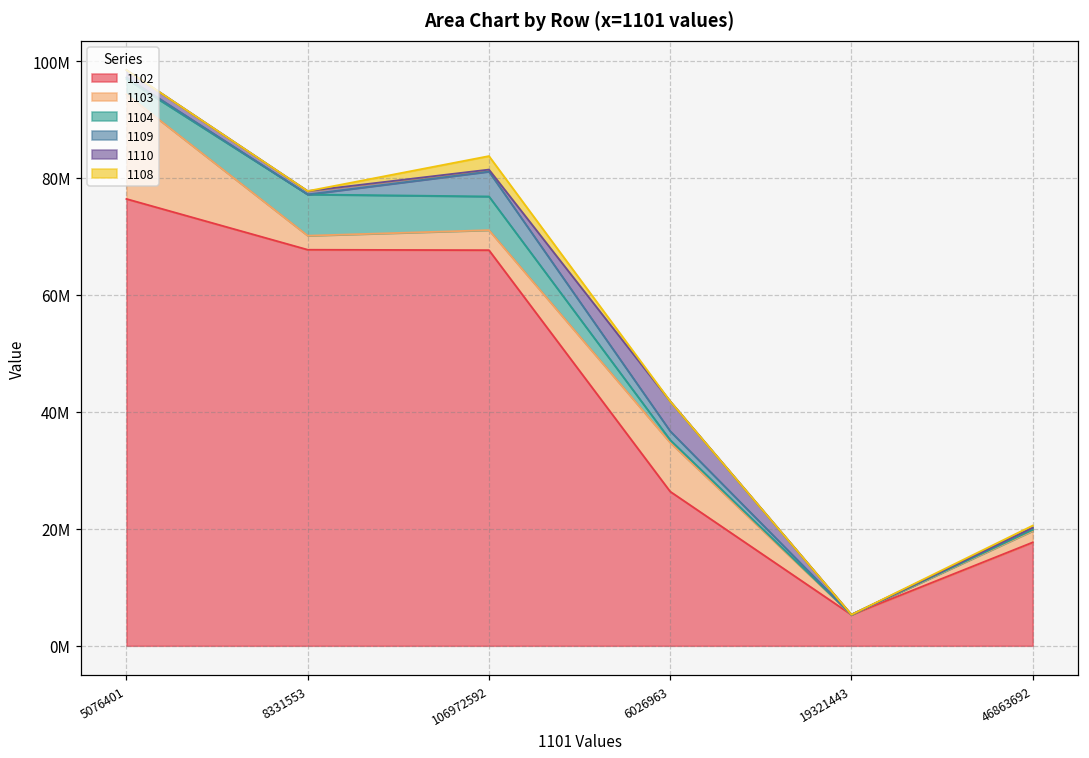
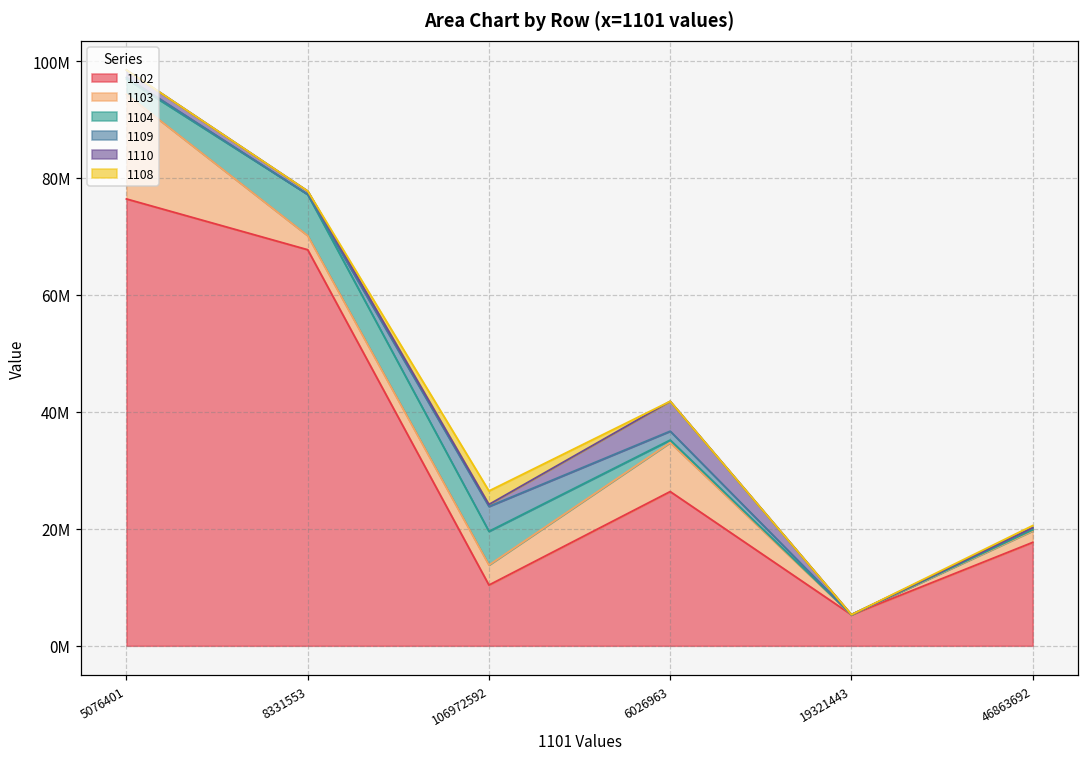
  {
    "1102": {
      "5076401": 76000000,
      "8331553": 68000000,
-     "106972592": 68000000,
+     "106972592": 10000000,
      "6026963": 26000000,
      "46863692": 18000000
    },
    "1103": {
      "8331553": 2000000,
      "106972592": 3000000
    },
    "1108": {
      "106972592": 2000000
    }
  }
